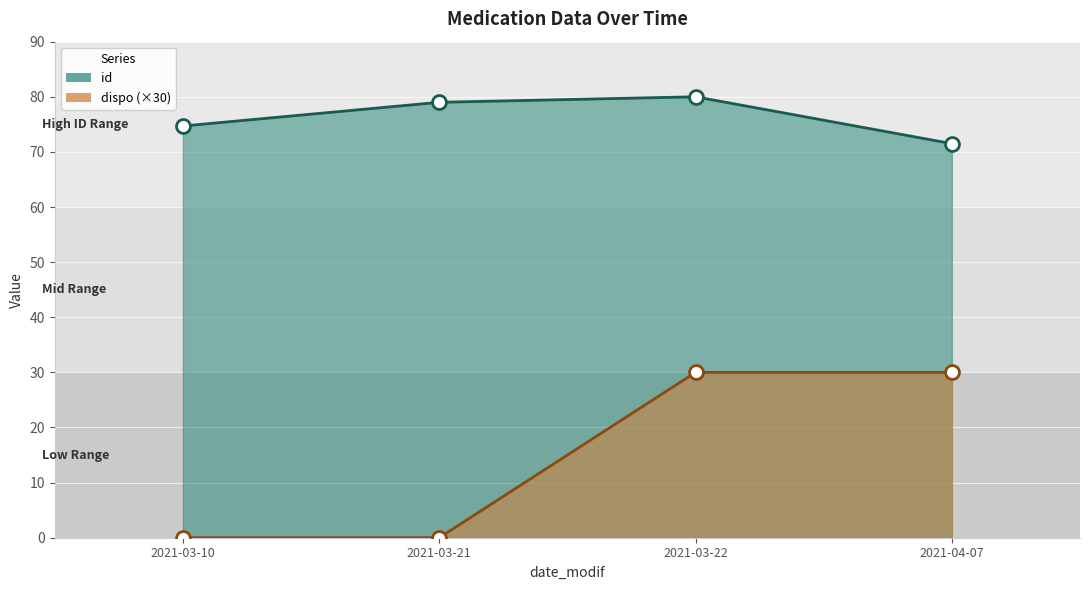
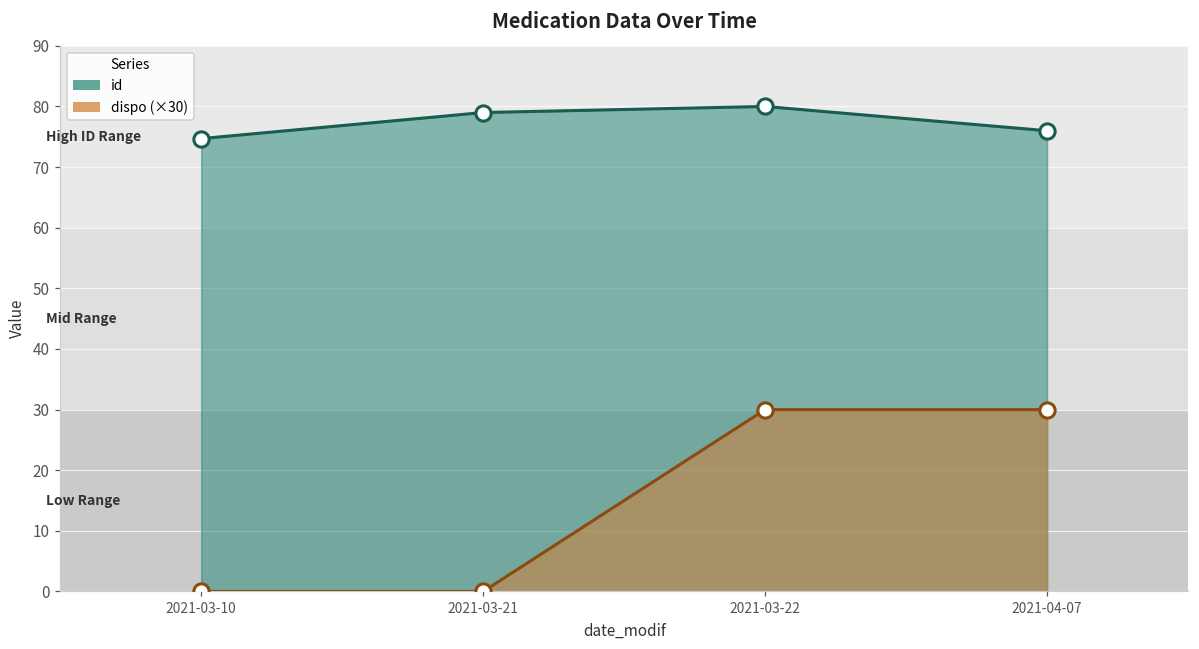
  {
    "id": {
-     "2021-04-07": 72
+     "2021-04-07": 76
    }
  }
